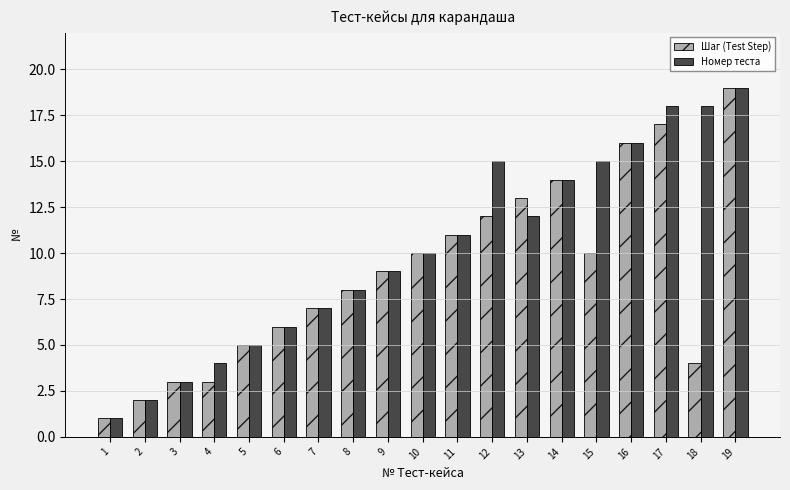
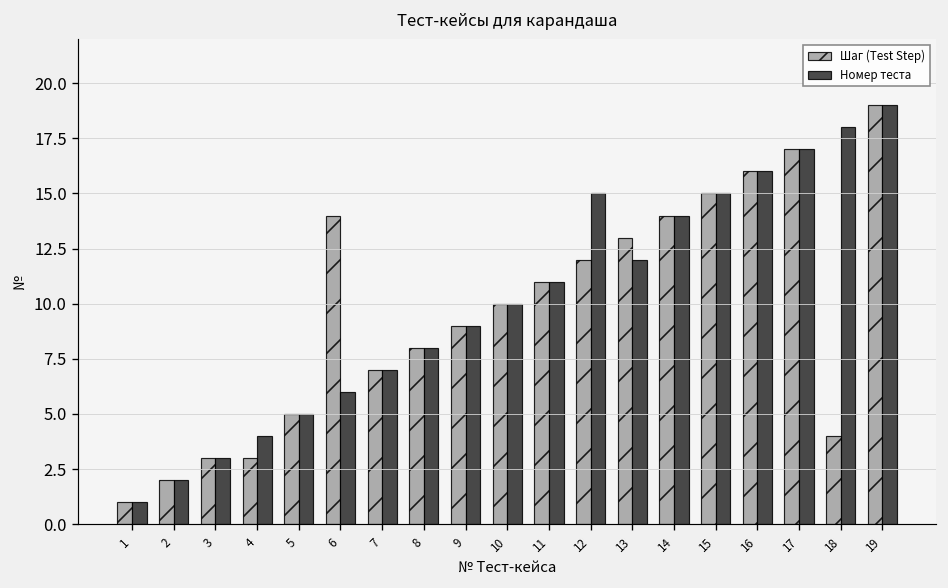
  {
    "Шаг (Test Step)": {
      "1": 1,
      "2": 2,
      "3": 3,
      "4": 3,
      "5": 5,
-     "6": 6,
+     "6": 14,
      "7": 7,
      "8": 8,
      "9": 9,
      "10": 10,
      "11": 11,
      "12": 12,
      "13": 13,
      "14": 14,
-     "15": 10,
+     "15": 15,
      "16": 16,
      "17": 17,
      "18": 4,
      "19": 19
    },
    "Номер теста": {
      "1": 1,
      "2": 2,
      "3": 3,
      "4": 4,
      "5": 5,
      "6": 6,
      "7": 7,
      "8": 8,
      "9": 9,
      "10": 10,
      "11": 11,
      "12": 15,
      "13": 12,
      "14": 14,
      "15": 15,
      "16": 16,
-     "17": 18,
+     "17": 17,
      "18": 18,
      "19": 19
    }
  }
